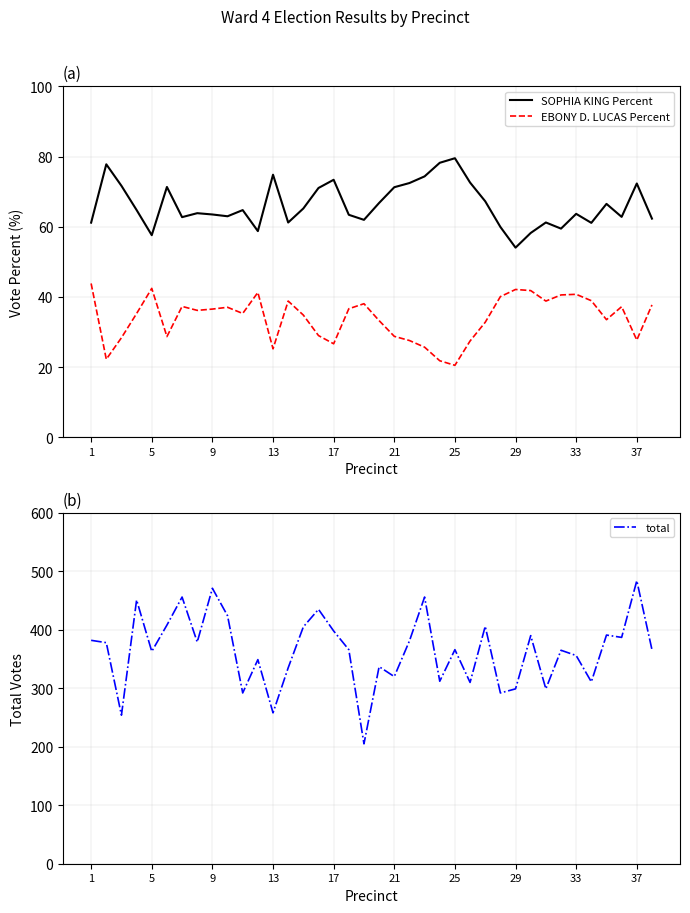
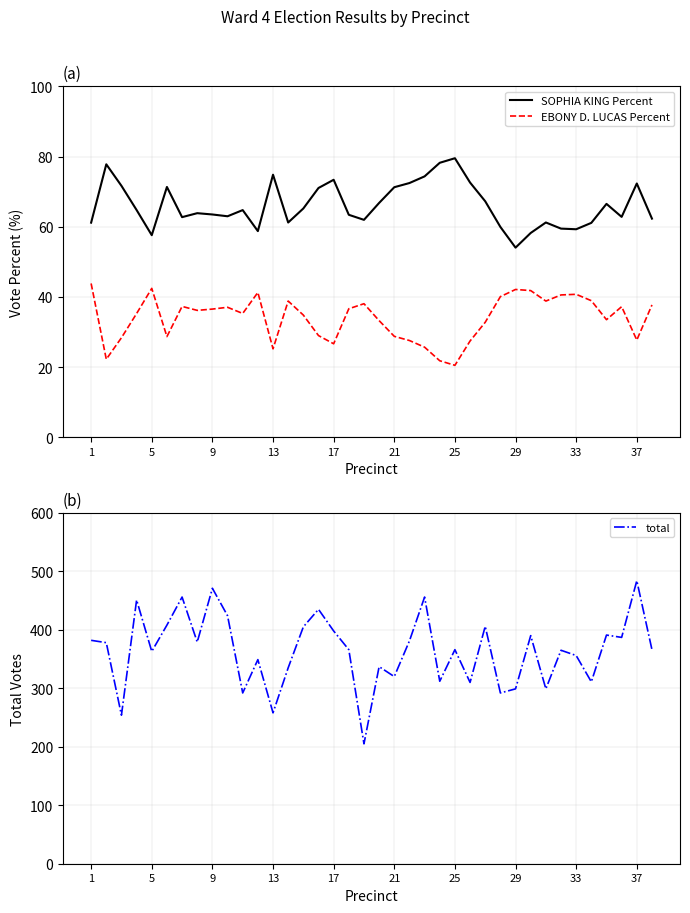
  {
    "(a)": {
      "SOPHIA KING Percent": {
        "1": 61,
        "5": 58,
        "9": 63,
        "13": 75,
        "17": 73,
        "21": 71,
        "25": 80,
        "29": 54,
-       "33": 64,
+       "33": 59,
        "37": 72
      },
      "EBONY D. LUCAS Percent": {
        "1": 44,
        "5": 42,
        "9": 37,
        "13": 25,
        "17": 27,
        "21": 29,
        "25": 20,
        "29": 42,
        "33": 41,
        "37": 28
      }
    },
    "(b)": {
      "1": 380,
      "5": 360,
      "9": 470,
      "13": 260,
      "17": 400,
      "21": 320,
      "25": 370,
      "29": 300,
      "33": 360,
      "37": 480
    }
  }
